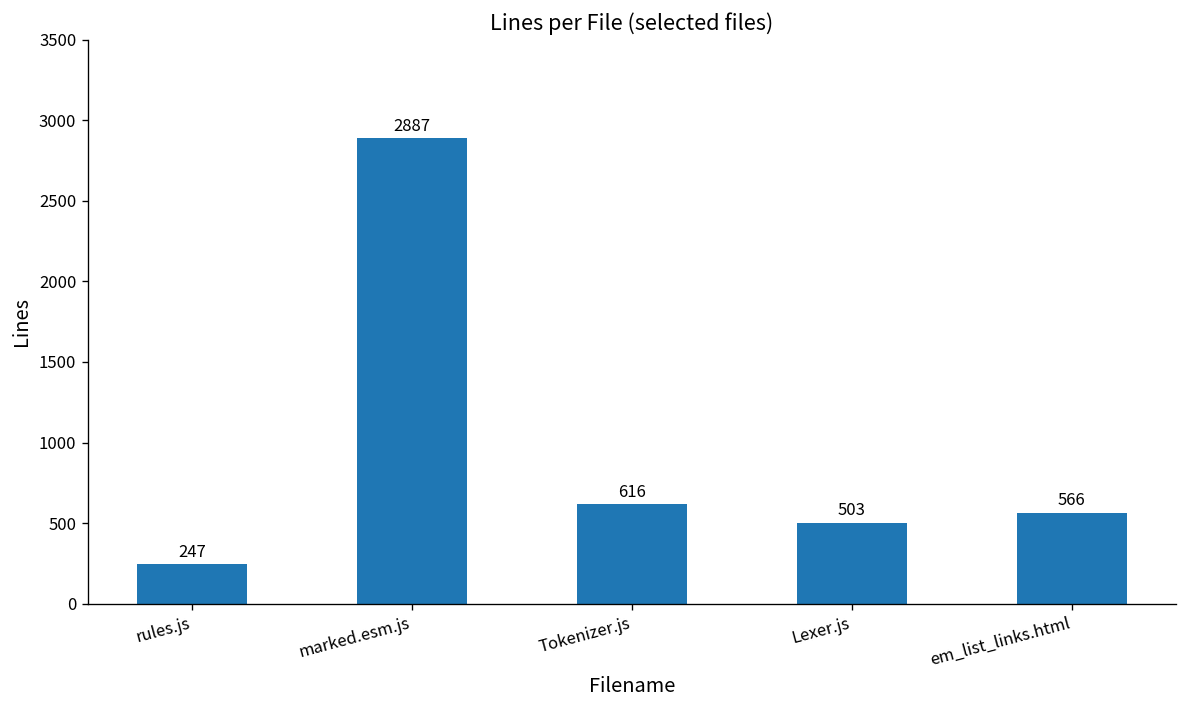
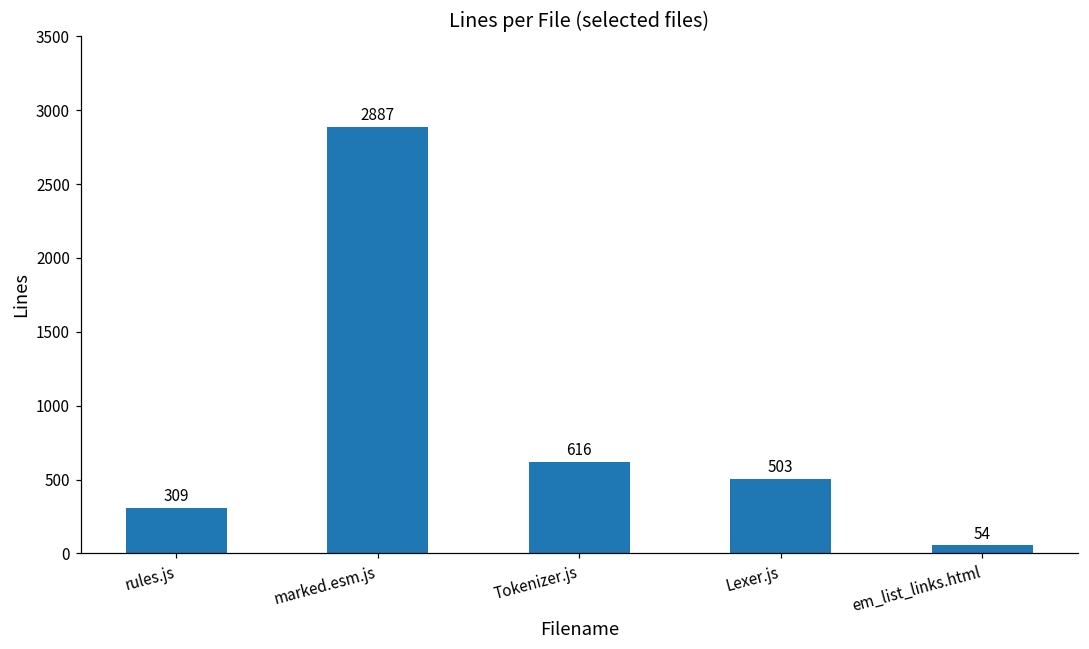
  {
-   "rules.js": 247,
+   "rules.js": 309,
    "marked.esm.js": 2887,
    "Tokenizer.js": 616,
    "Lexer.js": 503,
-   "em_list_links.html": 566
+   "em_list_links.html": 54
  }
